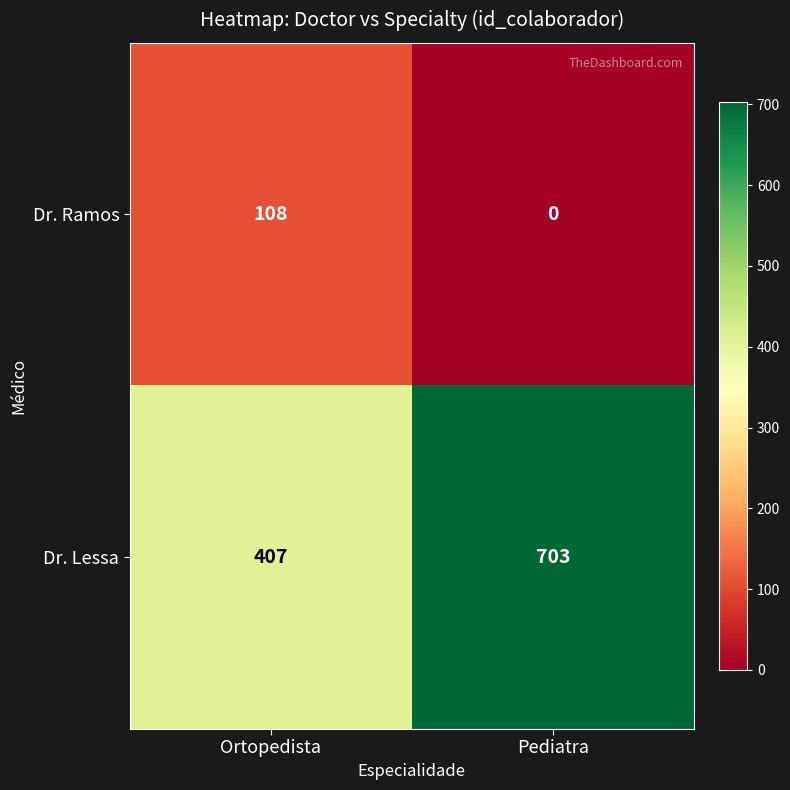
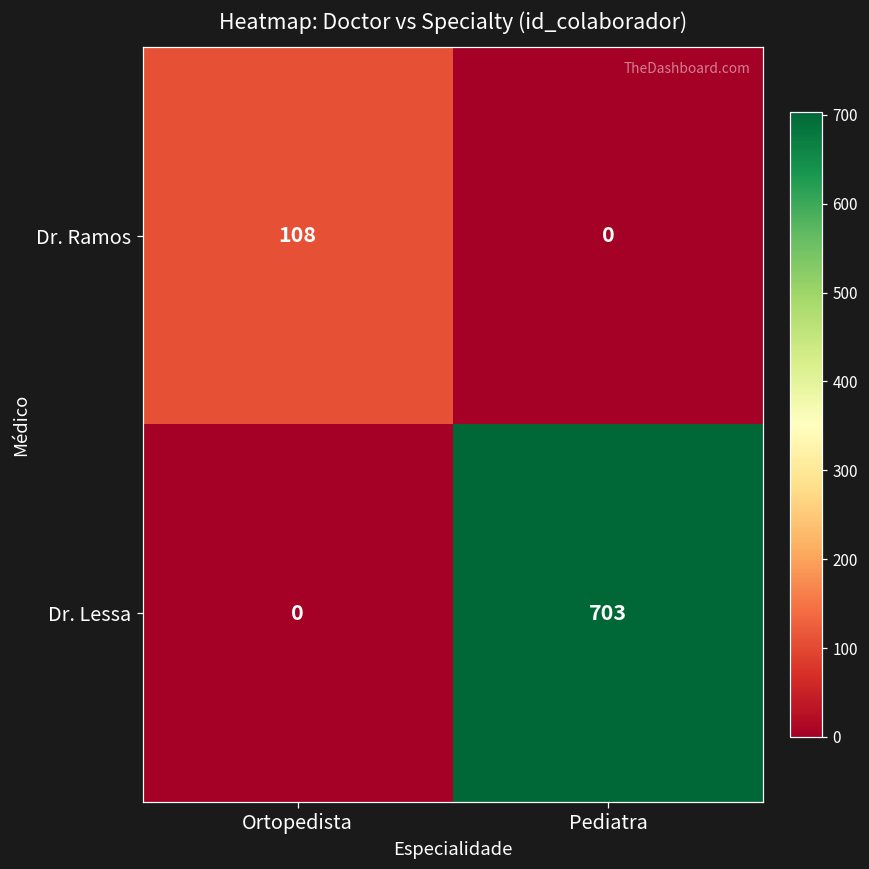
  {
    "Dr. Ramos": {
      "Ortopedista": 108
    },
    "Dr. Lessa": {
-     "Ortopedista": 407,
+     "Ortopedista": 0,
      "Pediatra": 703
    }
  }
